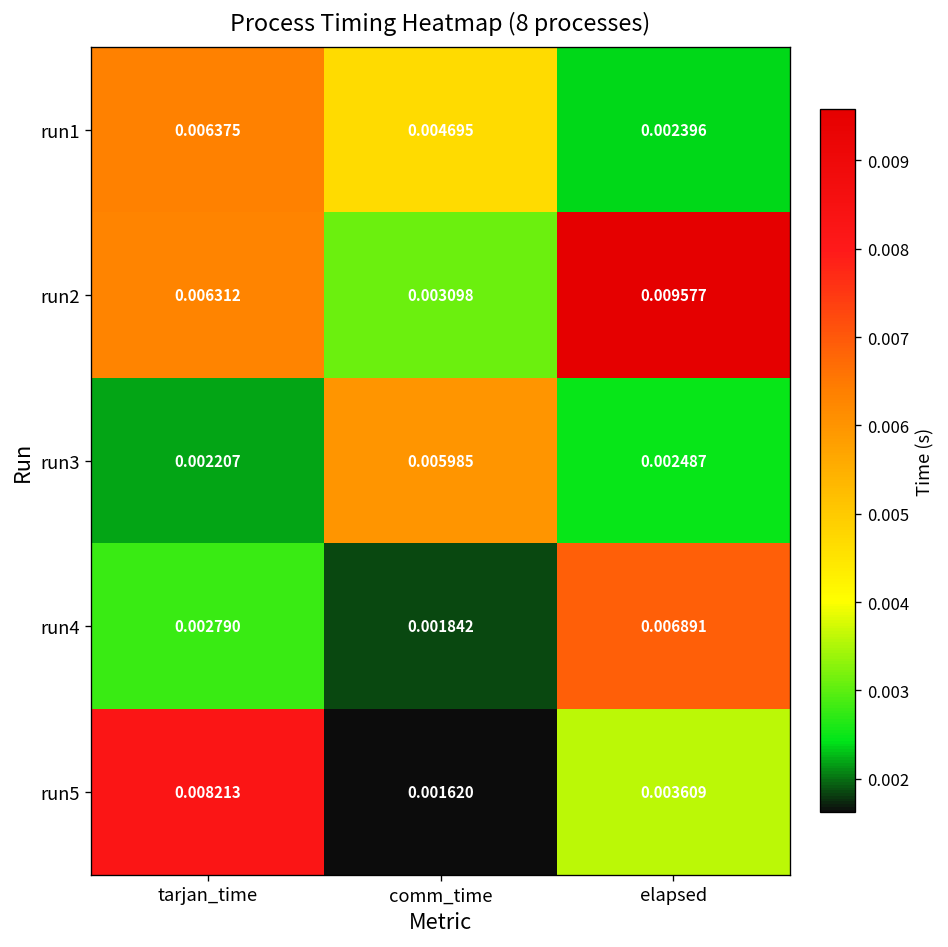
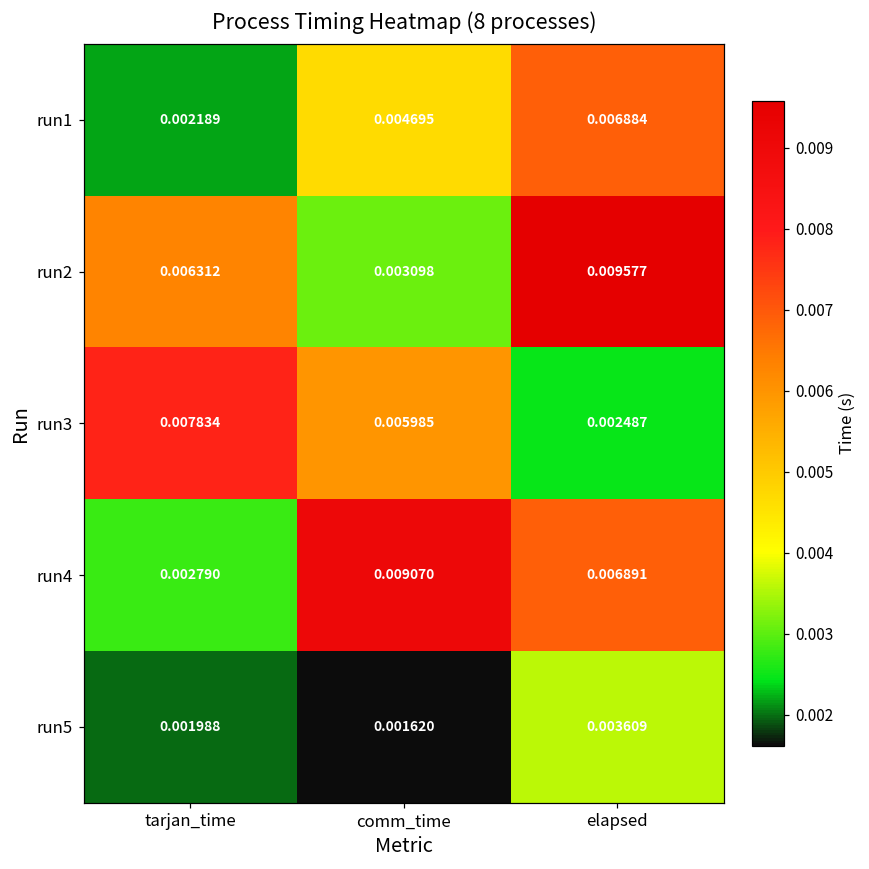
  {
    "run1": {
-     "tarjan_time": 0.006375,
+     "tarjan_time": 0.002189,
      "comm_time": 0.004695,
-     "elapsed": 0.002396
+     "elapsed": 0.006884
    },
    "run2": {
      "tarjan_time": 0.006312,
      "comm_time": 0.003098,
      "elapsed": 0.009577
    },
    "run3": {
-     "tarjan_time": 0.002207,
+     "tarjan_time": 0.007834,
      "comm_time": 0.005985,
      "elapsed": 0.002487
    },
    "run4": {
      "tarjan_time": 0.002790,
-     "comm_time": 0.001842,
+     "comm_time": 0.009070,
      "elapsed": 0.006891
    },
    "run5": {
-     "tarjan_time": 0.008213,
+     "tarjan_time": 0.001988,
      "comm_time": 0.001620,
      "elapsed": 0.003609
    }
  }
